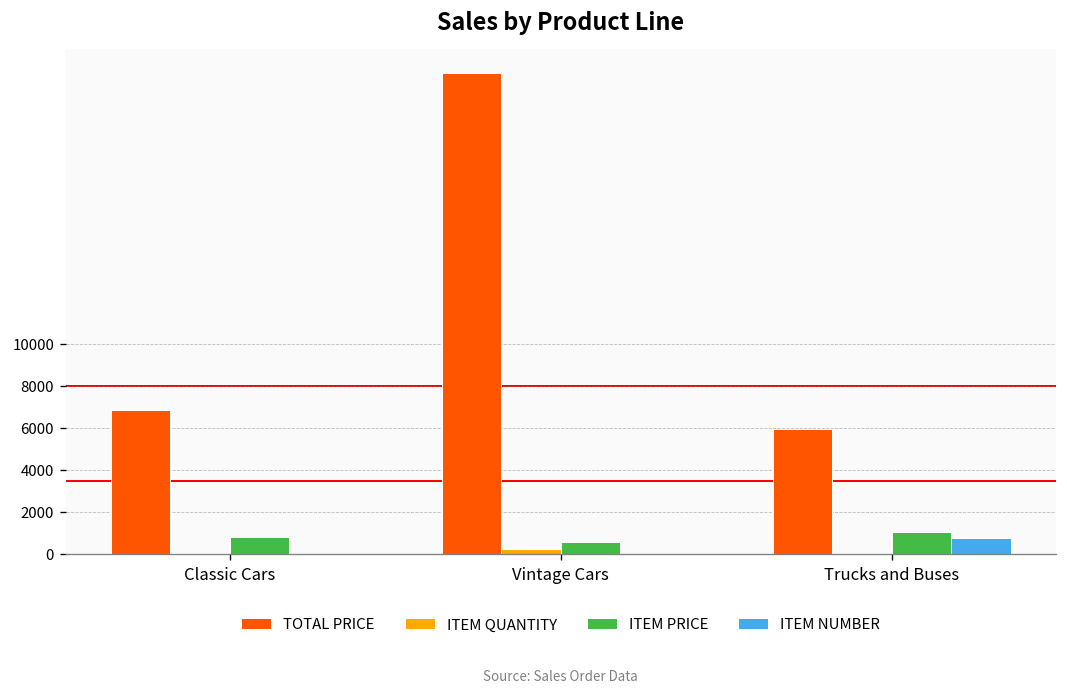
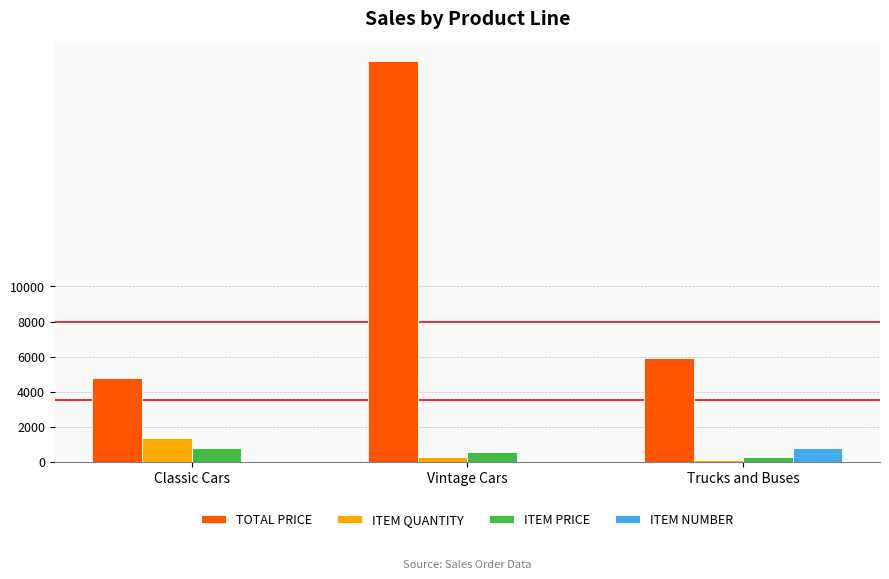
  {
    "TOTAL PRICE": {
-     "Classic Cars": 6900,
+     "Classic Cars": 4800,
      "Vintage Cars": 22900,
      "Trucks and Buses": 5900
    },
    "ITEM QUANTITY": {
-     "Classic Cars": 100,
+     "Classic Cars": 1400,
      "Vintage Cars": 300
    },
    "ITEM PRICE": {
      "Classic Cars": 800,
      "Vintage Cars": 600,
-     "Trucks and Buses": 1000
+     "Trucks and Buses": 300
    },
    "ITEM NUMBER": {
      "Trucks and Buses": 800
    }
  }
